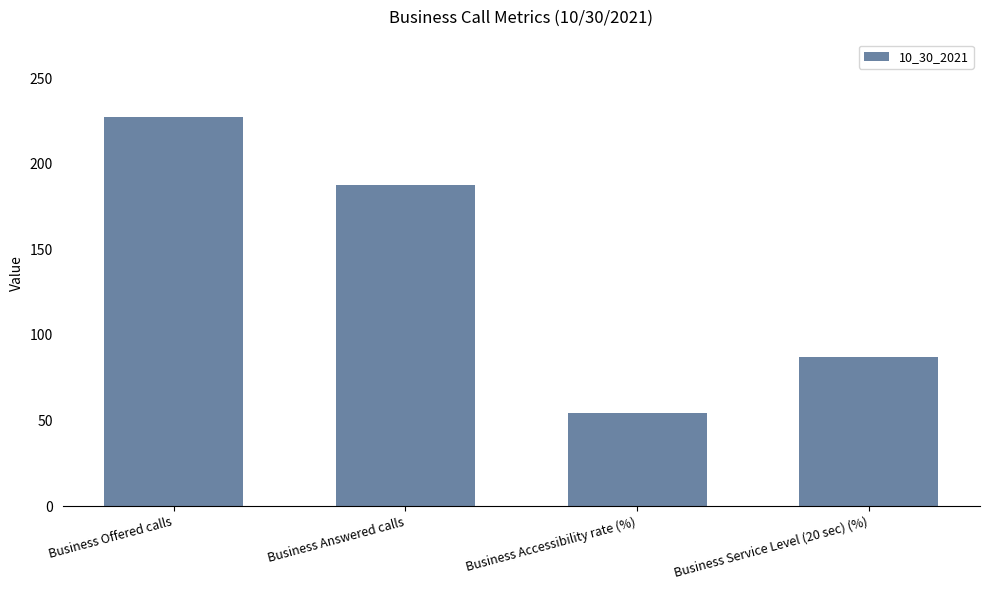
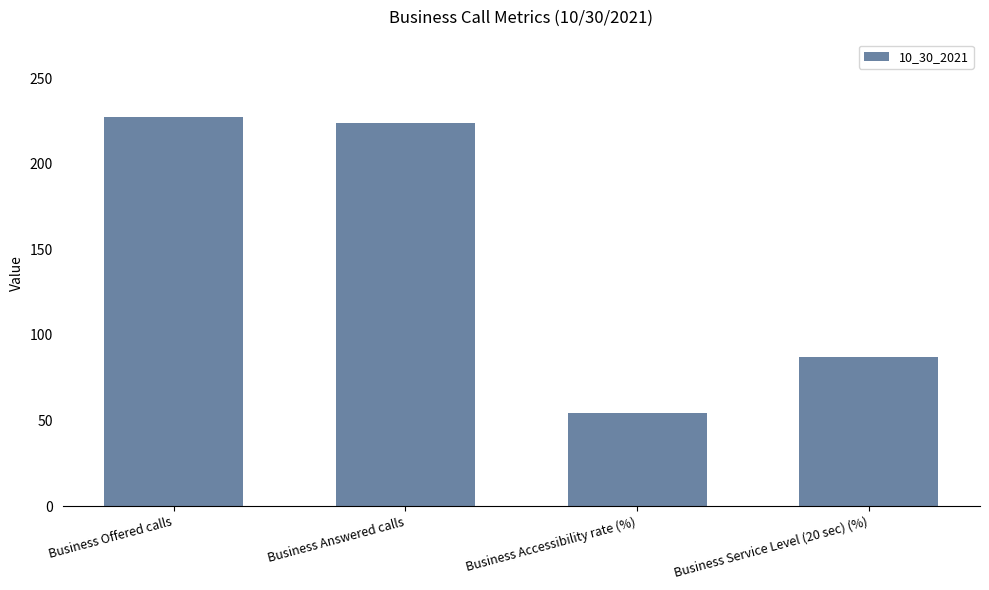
  {
    "Business Offered calls": 227,
-   "Business Answered calls": 188,
+   "Business Answered calls": 224,
    "Business Accessibility rate (%)": 54,
    "Business Service Level (20 sec) (%)": 87
  }
